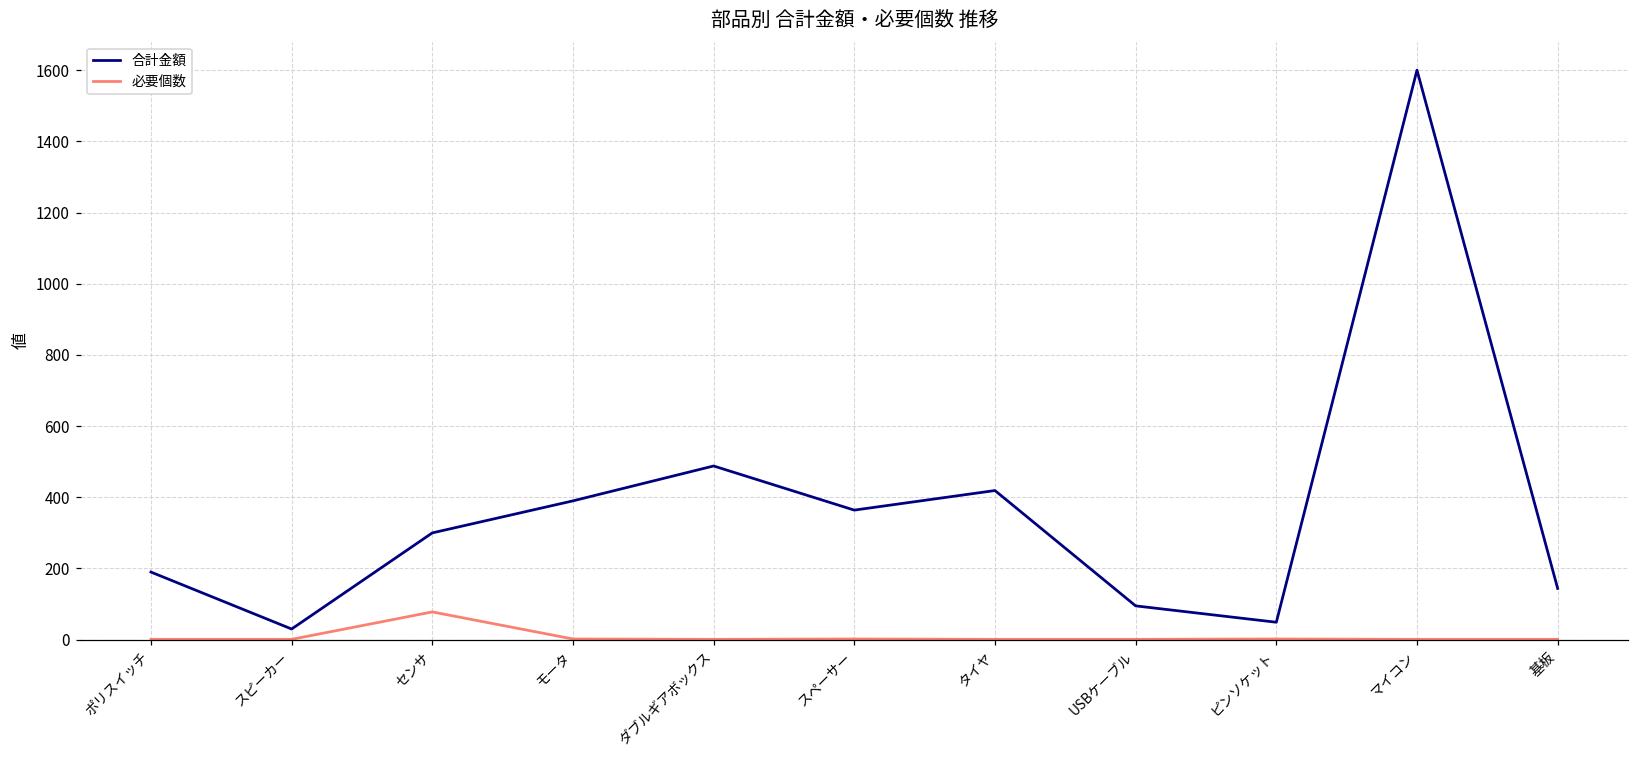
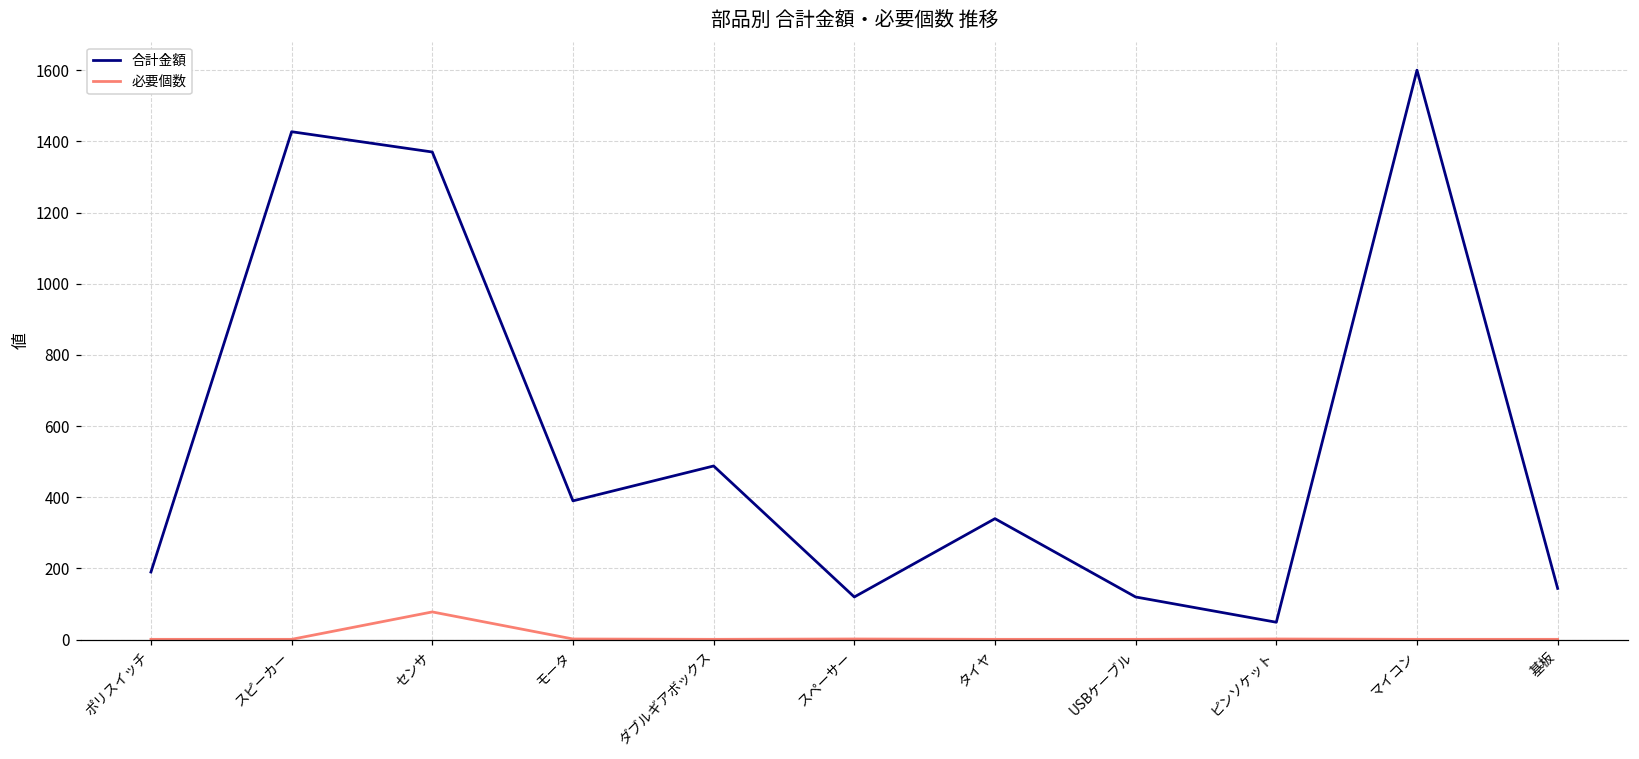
  {
    "合計金額": {
      "ポリスイッチ": 190,
-     "スピーカー": 30,
-     "センサ": 300,
+     "スピーカー": 1430,
+     "センサ": 1370,
      "モータ": 390,
      "ダブルギアボックス": 490,
-     "スペーサー": 360,
-     "タイヤ": 420,
-     "USBケーブル": 100,
+     "スペーサー": 120,
+     "タイヤ": 340,
+     "USBケーブル": 120,
      "ピンソケット": 50,
      "マイコン": 1600,
      "基板": 140
    },
    "必要個数": {
      "ポリスイッチ": 0,
      "スピーカー": 0,
      "センサ": 80,
      "モータ": 0,
      "ダブルギアボックス": 0,
      "スペーサー": 0,
      "タイヤ": 0,
      "USBケーブル": 0,
      "ピンソケット": 0,
      "マイコン": 0,
      "基板": 0
    }
  }
